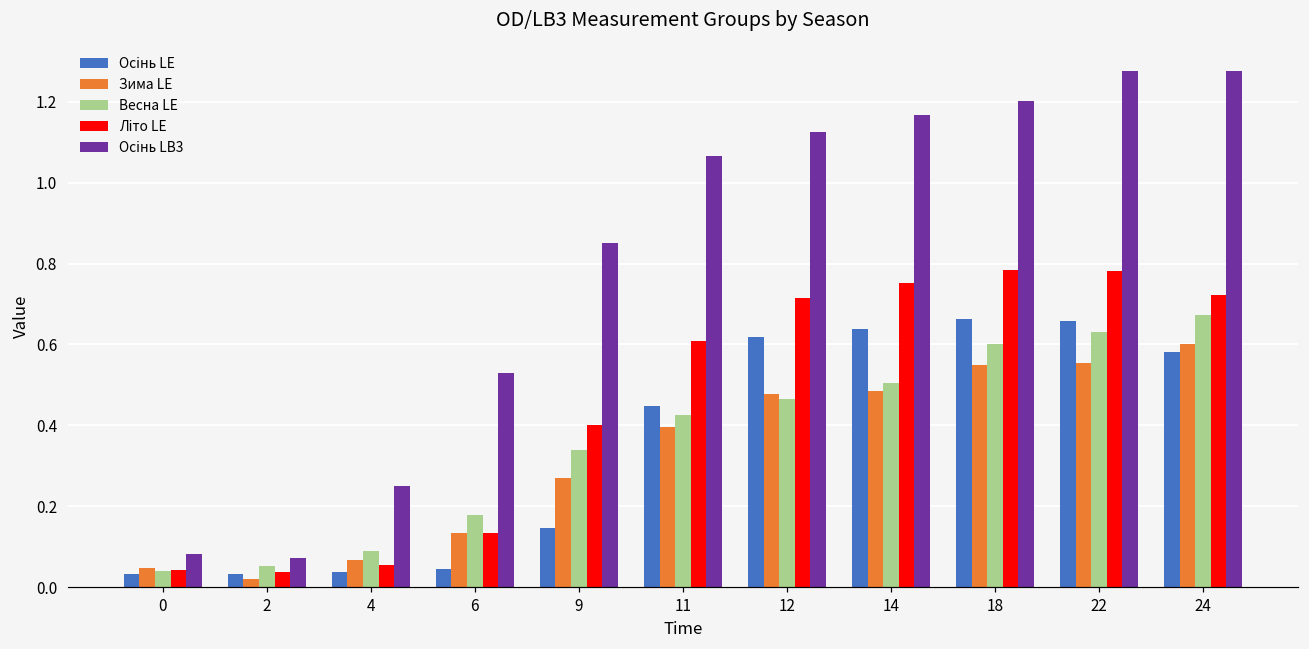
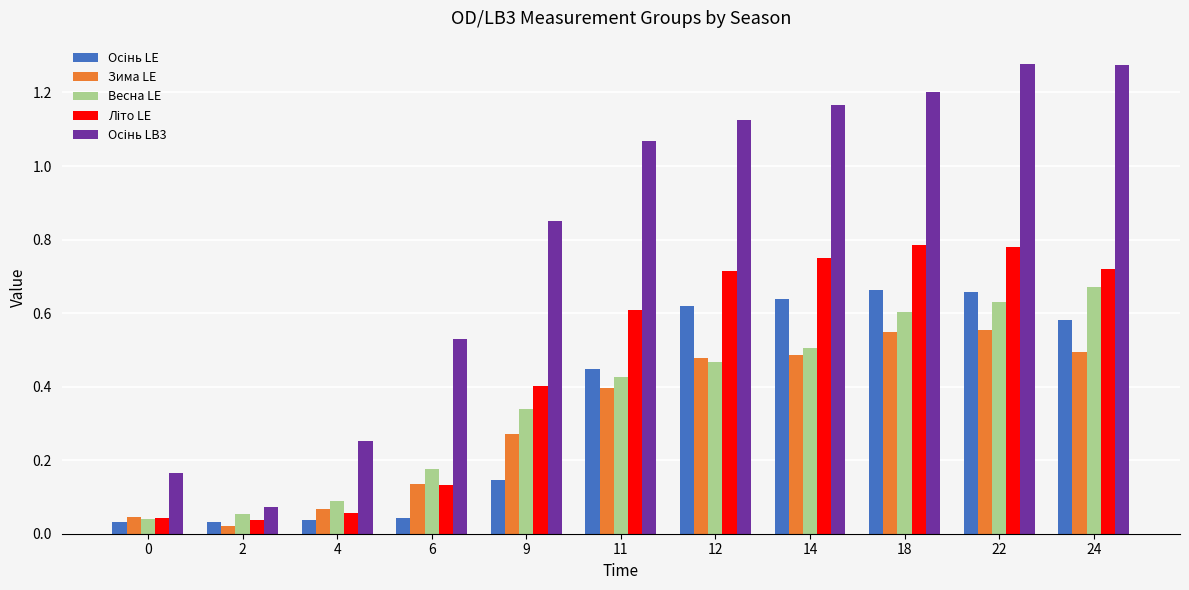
  {
    "Осінь LE": {
      "0": 0.03,
      "2": 0.03,
      "4": 0.04,
      "6": 0.04,
      "9": 0.15,
      "11": 0.45,
      "12": 0.62,
      "14": 0.64,
      "18": 0.66,
      "22": 0.66,
      "24": 0.58
    },
    "Зима LE": {
      "0": 0.05,
      "2": 0.02,
      "4": 0.07,
      "6": 0.13,
      "9": 0.27,
      "11": 0.40,
      "12": 0.48,
      "14": 0.49,
      "18": 0.55,
      "22": 0.55,
-     "24": 0.60
+     "24": 0.50
    },
    "Весна LE": {
      "0": 0.04,
      "2": 0.05,
      "4": 0.09,
      "6": 0.18,
      "9": 0.34,
      "11": 0.43,
      "12": 0.47,
      "14": 0.51,
      "18": 0.60,
      "22": 0.63,
      "24": 0.67
    },
    "Літо LE": {
      "0": 0.04,
      "2": 0.04,
      "4": 0.06,
      "6": 0.13,
      "9": 0.40,
      "11": 0.61,
      "12": 0.72,
      "14": 0.75,
      "18": 0.79,
      "22": 0.78,
      "24": 0.72
    },
    "Осінь LB3": {
-     "0": 0.08,
+     "0": 0.17,
      "2": 0.07,
      "4": 0.25,
      "6": 0.53,
      "9": 0.85,
      "11": 1.07,
      "12": 1.13,
      "14": 1.17,
      "18": 1.20,
      "22": 1.28,
      "24": 1.28
    }
  }
